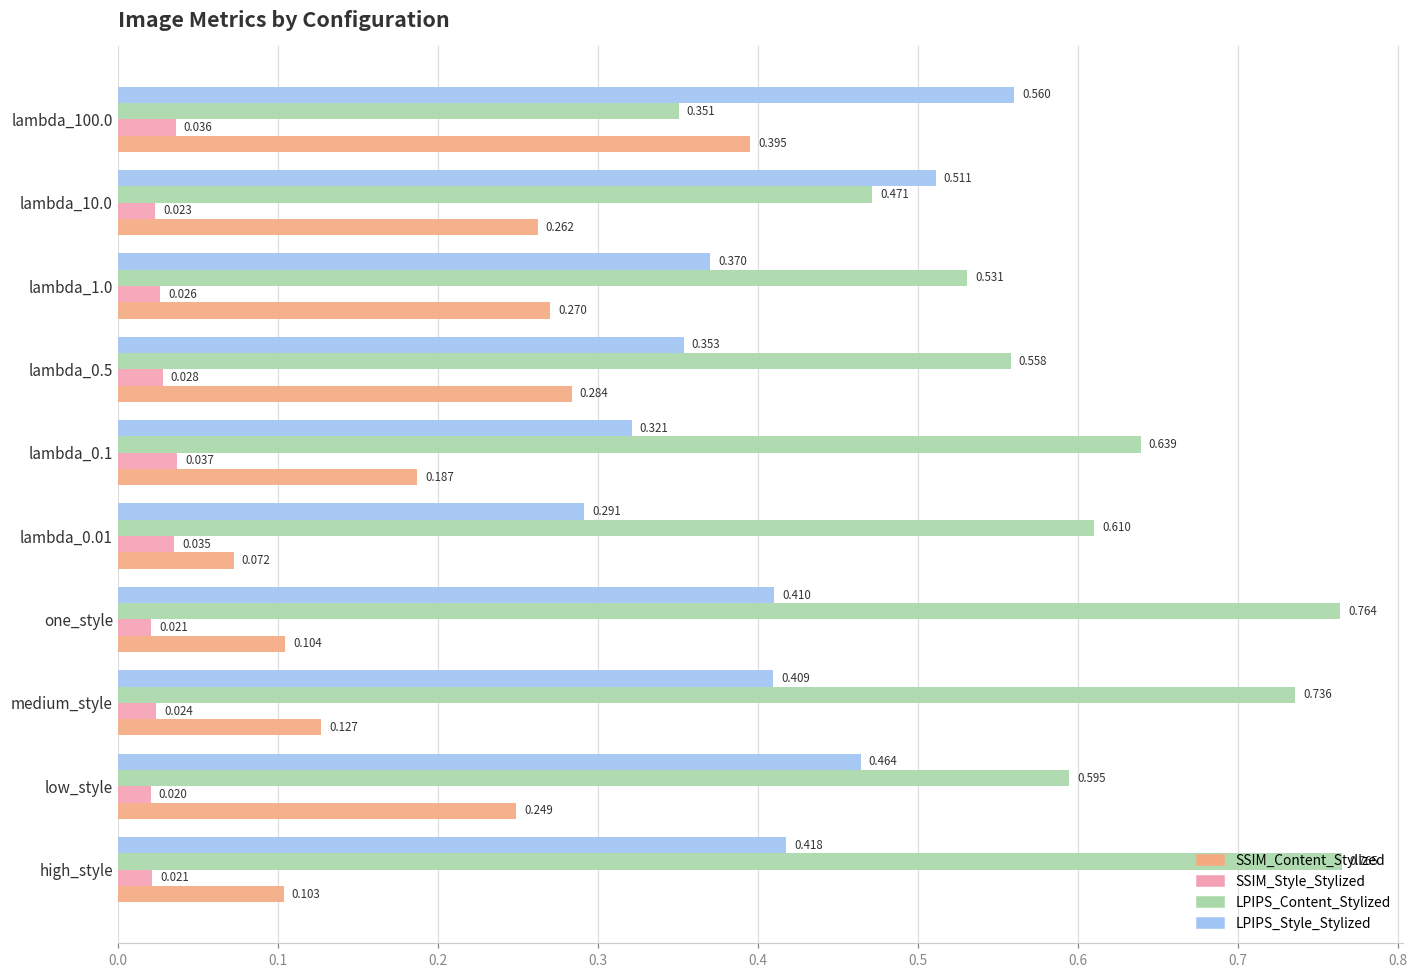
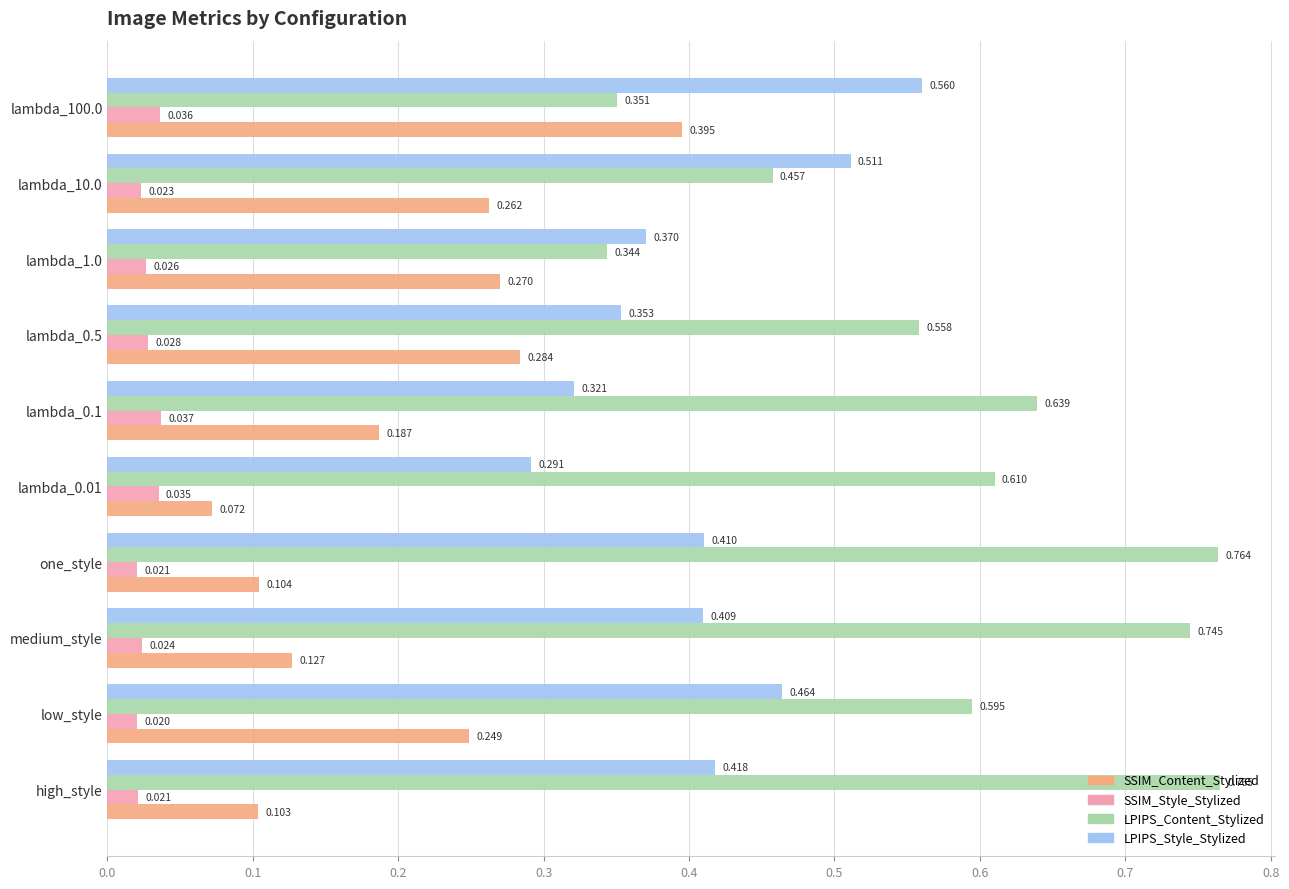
  {
    "LPIPS_Content_Stylized": {
      "lambda_100.0": 0.351,
-     "lambda_10.0": 0.471,
-     "lambda_1.0": 0.531,
+     "lambda_10.0": 0.457,
+     "lambda_1.0": 0.344,
      "lambda_0.5": 0.558,
      "lambda_0.1": 0.639,
      "lambda_0.01": 0.610,
      "one_style": 0.764,
-     "medium_style": 0.736,
+     "medium_style": 0.745,
      "low_style": 0.595,
      "high_style": 0.765
    },
    "LPIPS_Style_Stylized": {
      "lambda_100.0": 0.560,
      "lambda_10.0": 0.511,
      "lambda_1.0": 0.370,
      "lambda_0.5": 0.353,
      "lambda_0.1": 0.321,
      "lambda_0.01": 0.291,
      "one_style": 0.410,
      "medium_style": 0.409,
      "low_style": 0.464,
      "high_style": 0.418
    }
  }
